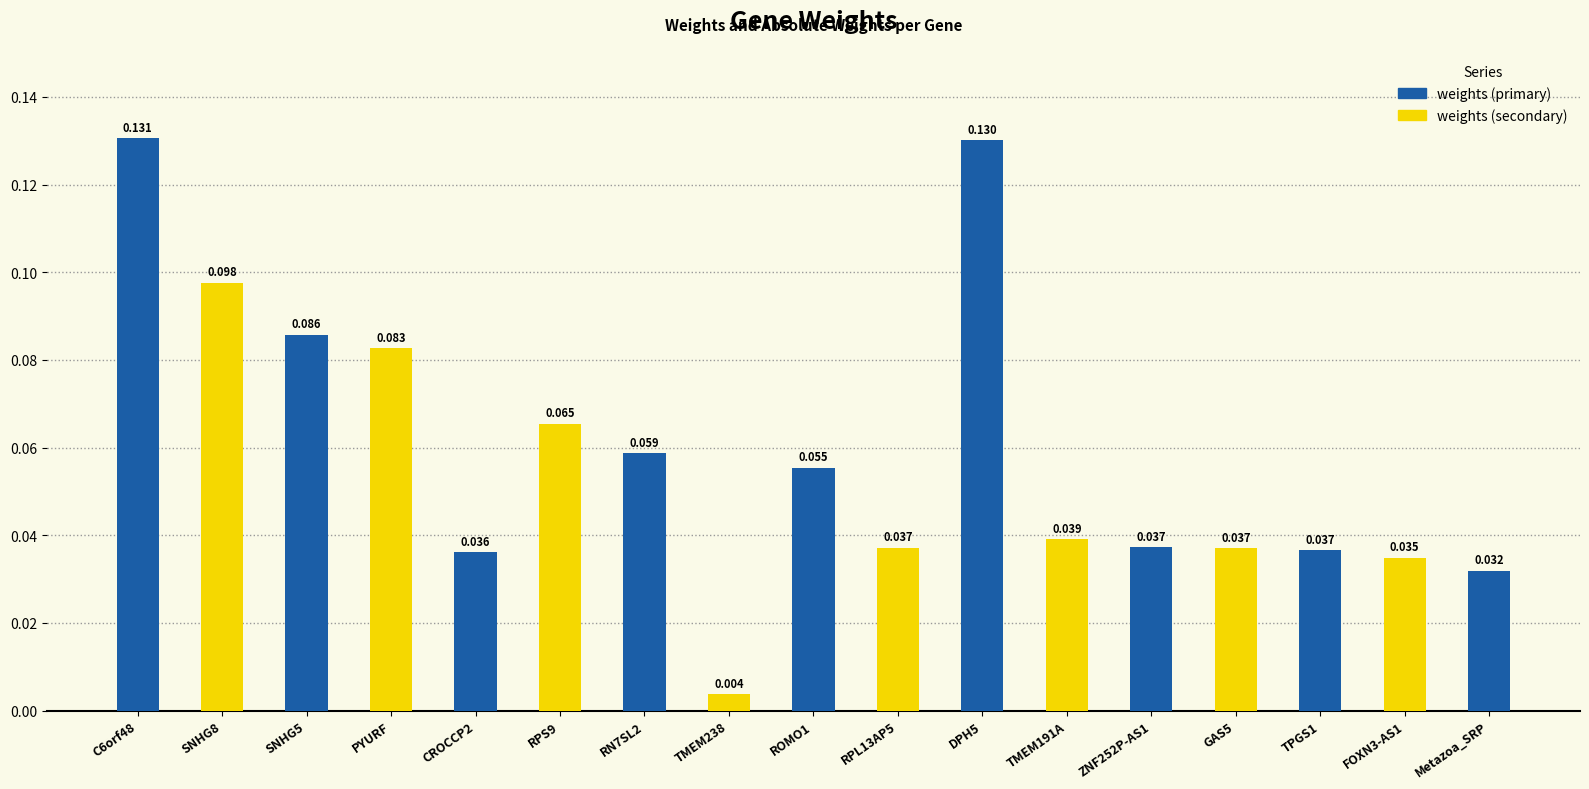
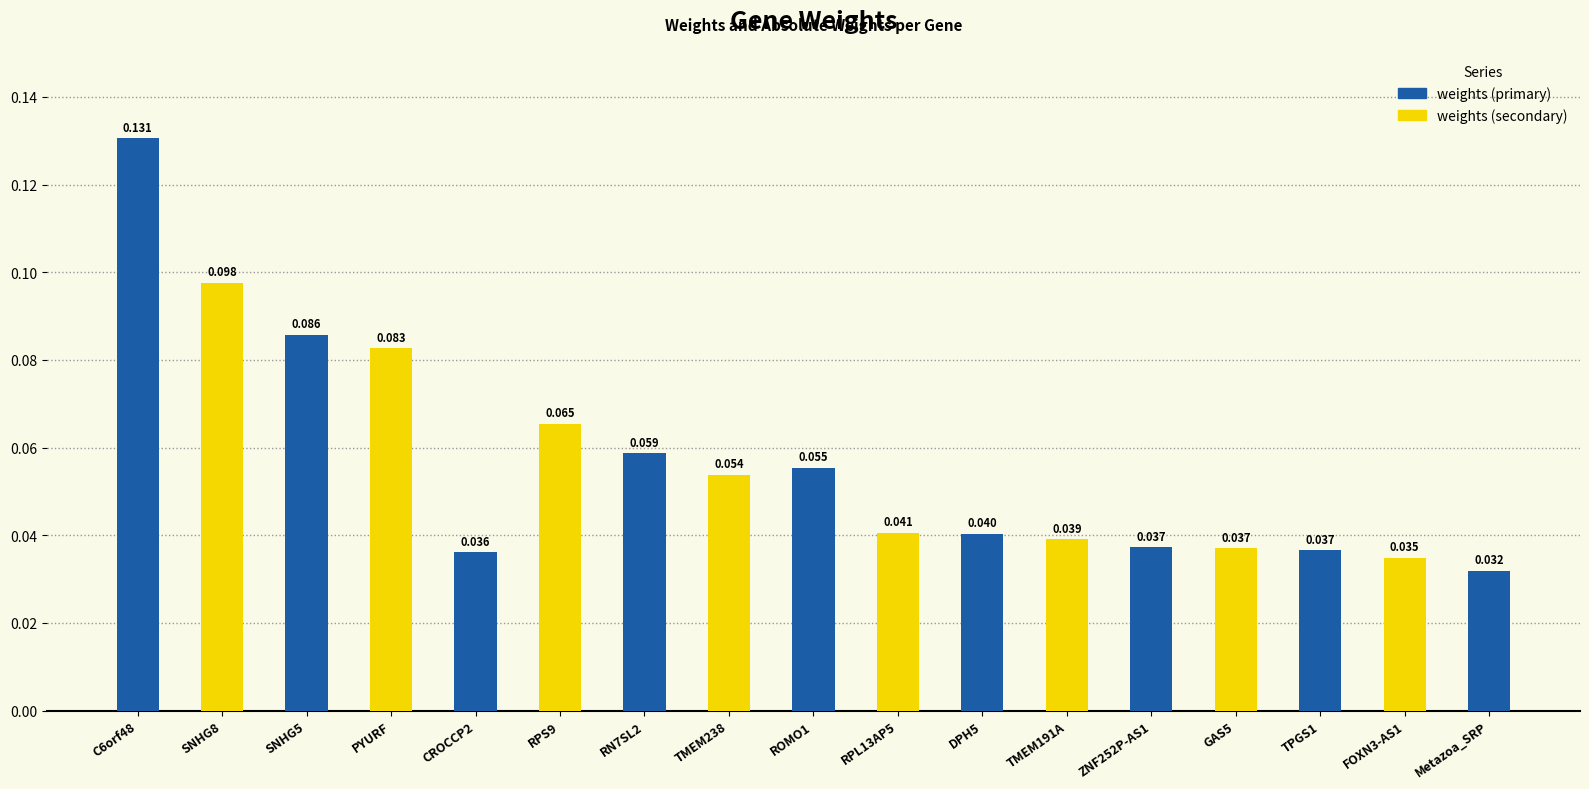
  {
    "C6orf48": 0.131,
    "SNHG8": 0.098,
    "SNHG5": 0.086,
    "PYURF": 0.083,
    "CROCCP2": 0.036,
    "RPS9": 0.065,
    "RN7SL2": 0.059,
-   "TMEM238": 0.004,
+   "TMEM238": 0.054,
    "ROMO1": 0.055,
-   "RPL13AP5": 0.037,
-   "DPH5": 0.130,
+   "RPL13AP5": 0.041,
+   "DPH5": 0.040,
    "TMEM191A": 0.039,
    "ZNF252P-AS1": 0.037,
    "GAS5": 0.037,
    "TPGS1": 0.037,
    "FOXN3-AS1": 0.035,
    "Metazoa_SRP": 0.032
  }
